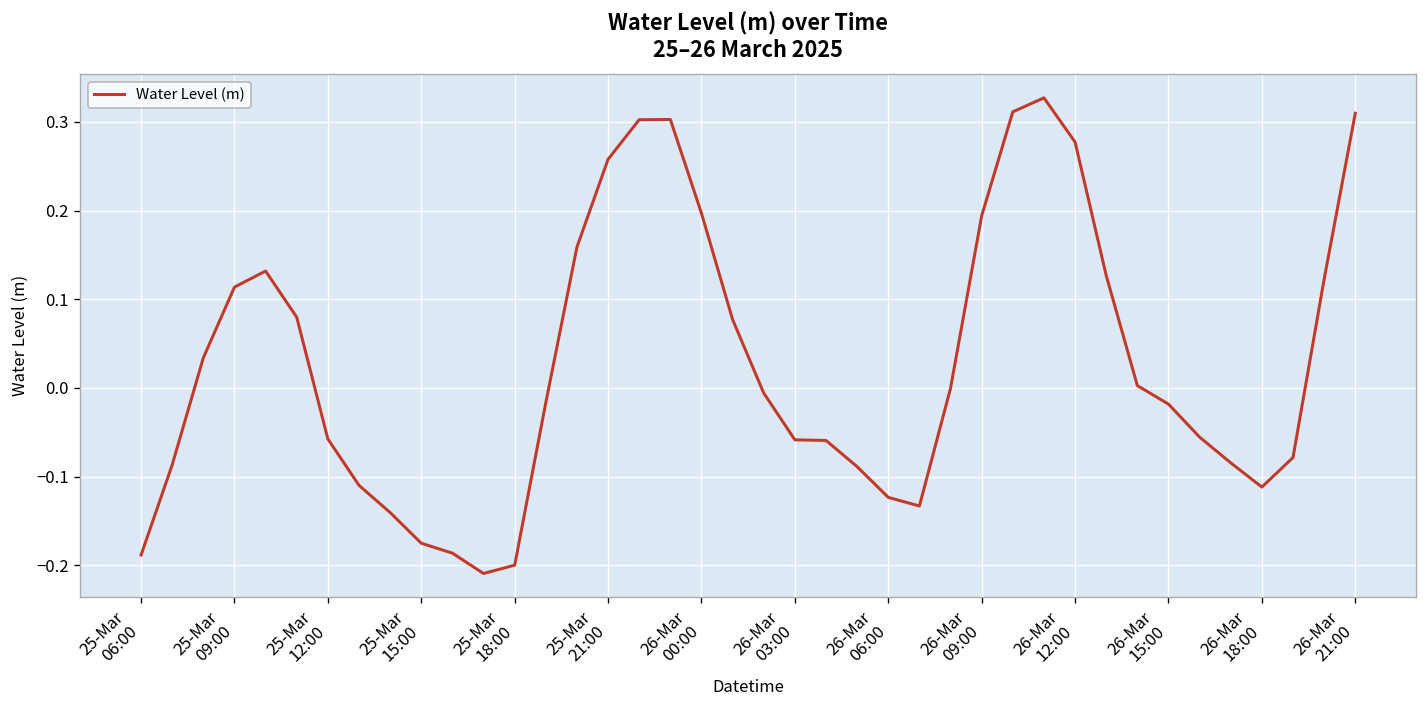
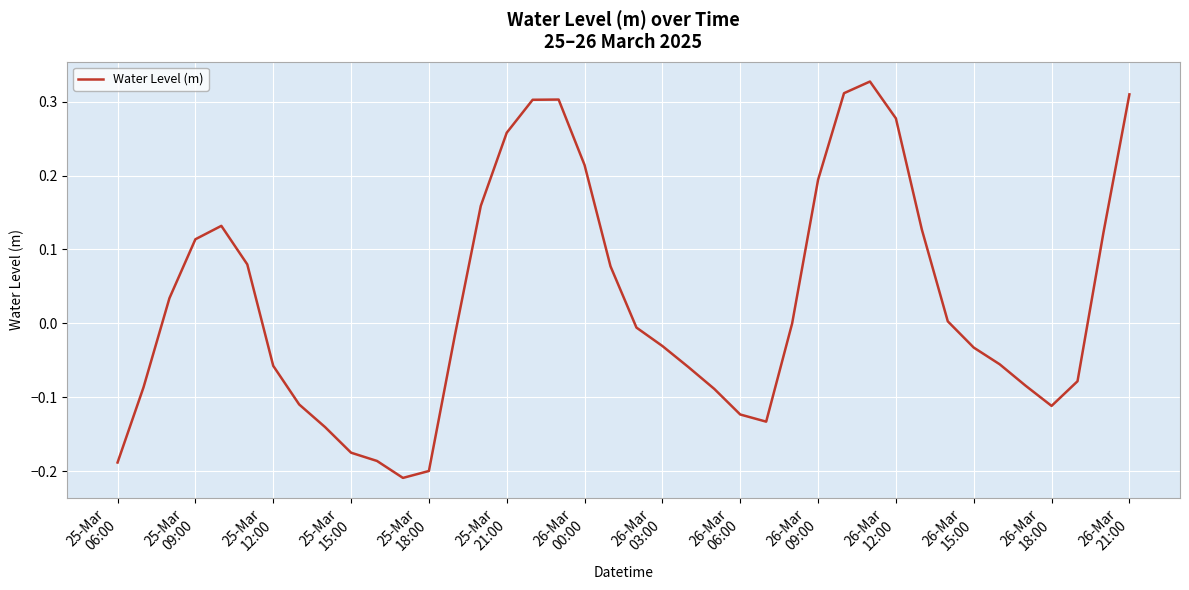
  {
    "25-Mar 06:00": -0.19,
    "25-Mar 09:00": 0.11,
    "25-Mar 12:00": -0.06,
    "25-Mar 15:00": -0.18,
    "25-Mar 18:00": -0.20,
    "25-Mar 21:00": 0.26,
-   "26-Mar 00:00": 0.20,
-   "26-Mar 03:00": -0.06,
+   "26-Mar 00:00": 0.21,
+   "26-Mar 03:00": -0.03,
    "26-Mar 06:00": -0.12,
    "26-Mar 09:00": 0.19,
    "26-Mar 12:00": 0.28,
-   "26-Mar 15:00": -0.02,
+   "26-Mar 15:00": -0.03,
    "26-Mar 18:00": -0.11,
    "26-Mar 21:00": 0.31
  }
